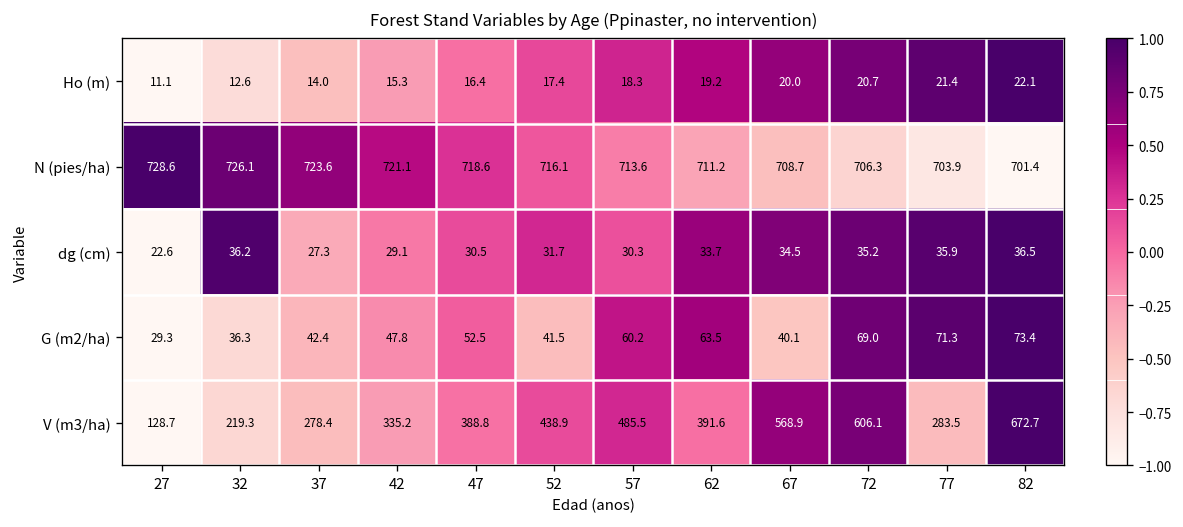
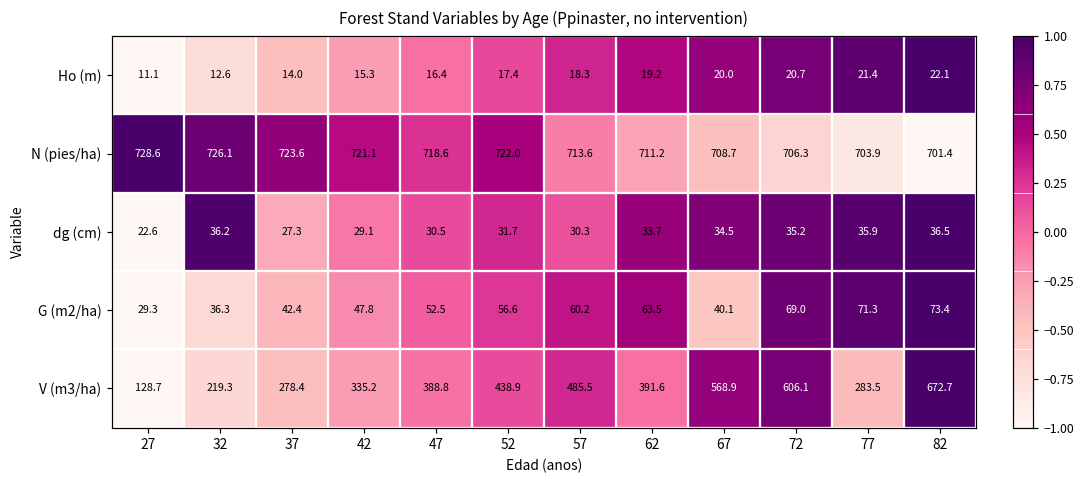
  {
    "Ho (m)": {
      "27": 11.1,
      "32": 12.6,
      "37": 14.0,
      "42": 15.3,
      "47": 16.4,
      "52": 17.4,
      "57": 18.3,
      "62": 19.2,
      "67": 20.0,
      "72": 20.7,
      "77": 21.4,
      "82": 22.1
    },
    "N (pies/ha)": {
      "27": 728.6,
      "32": 726.1,
      "37": 723.6,
      "42": 721.1,
      "47": 718.6,
-     "52": 716.1,
+     "52": 722.0,
      "57": 713.6,
      "62": 711.2,
      "67": 708.7,
      "72": 706.3,
      "77": 703.9,
      "82": 701.4
    },
    "dg (cm)": {
      "27": 22.6,
      "32": 36.2,
      "37": 27.3,
      "42": 29.1,
      "47": 30.5,
      "52": 31.7,
      "57": 30.3,
      "62": 33.7,
      "67": 34.5,
      "72": 35.2,
      "77": 35.9,
      "82": 36.5
    },
    "G (m2/ha)": {
      "27": 29.3,
      "32": 36.3,
      "37": 42.4,
      "42": 47.8,
      "47": 52.5,
-     "52": 41.5,
+     "52": 56.6,
      "57": 60.2,
      "62": 63.5,
      "67": 40.1,
      "72": 69.0,
      "77": 71.3,
      "82": 73.4
    },
    "V (m3/ha)": {
      "27": 128.7,
      "32": 219.3,
      "37": 278.4,
      "42": 335.2,
      "47": 388.8,
      "52": 438.9,
      "57": 485.5,
      "62": 391.6,
      "67": 568.9,
      "72": 606.1,
      "77": 283.5,
      "82": 672.7
    }
  }
